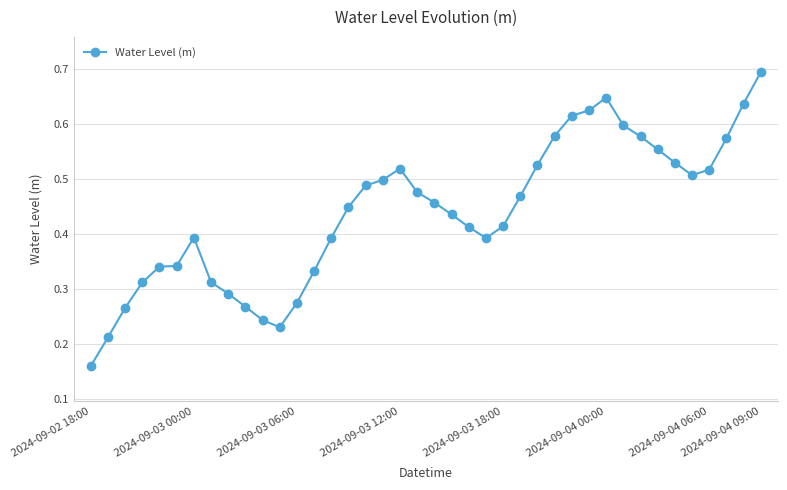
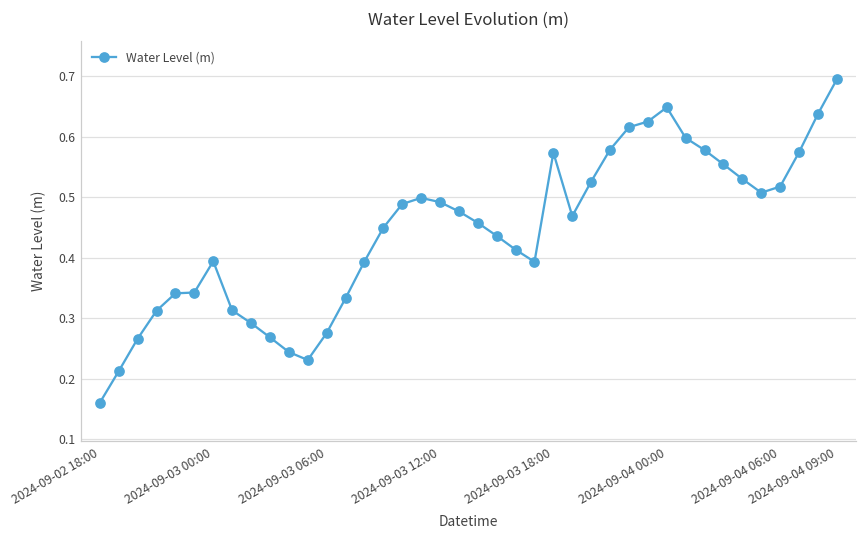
  {
    "2024-09-02 18:00": 0.16,
    "2024-09-03 00:00": 0.39,
    "2024-09-03 06:00": 0.28,
-   "2024-09-03 12:00": 0.52,
-   "2024-09-03 18:00": 0.41,
+   "2024-09-03 12:00": 0.49,
+   "2024-09-03 18:00": 0.57,
    "2024-09-04 00:00": 0.65,
    "2024-09-04 06:00": 0.52,
    "2024-09-04 09:00": 0.69
  }
